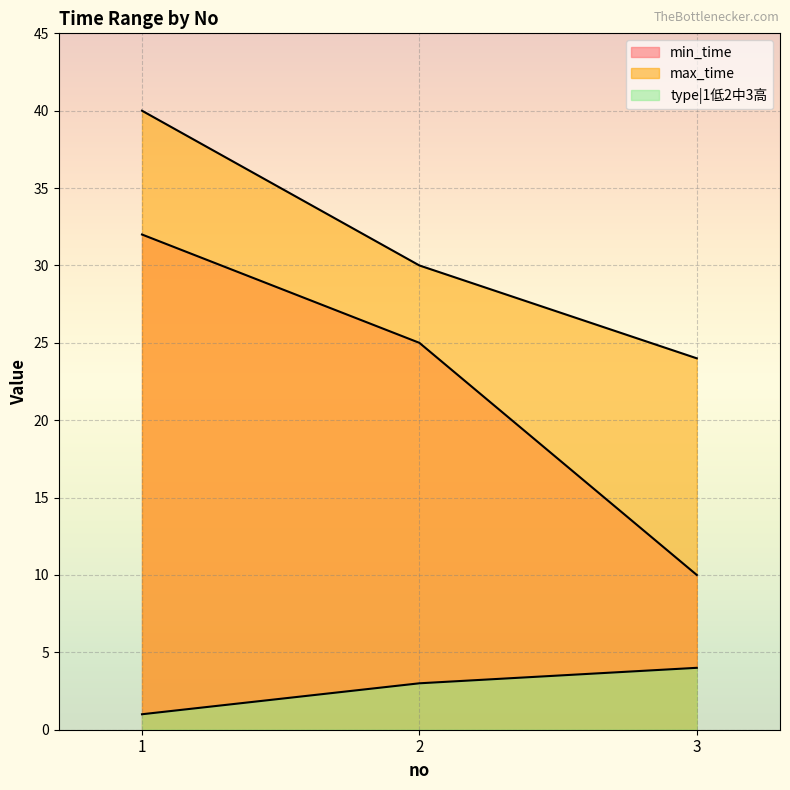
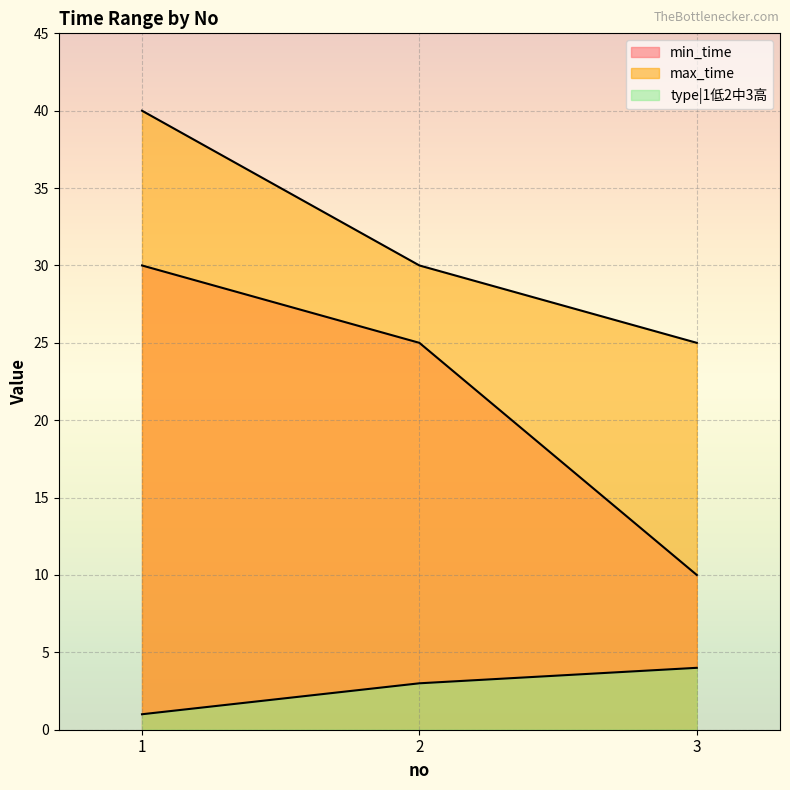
  {
    "min_time": {
-     "1": 32,
+     "1": 30,
      "2": 25,
      "3": 10
    },
    "max_time": {
      "1": 40,
      "2": 30,
-     "3": 24
+     "3": 25
    },
    "type|1低2中3高": {
      "1": 1,
      "2": 3,
      "3": 4
    }
  }
